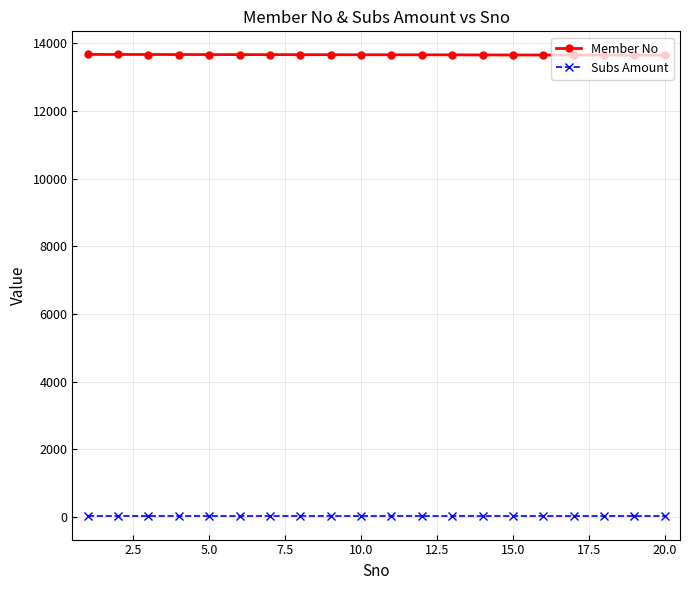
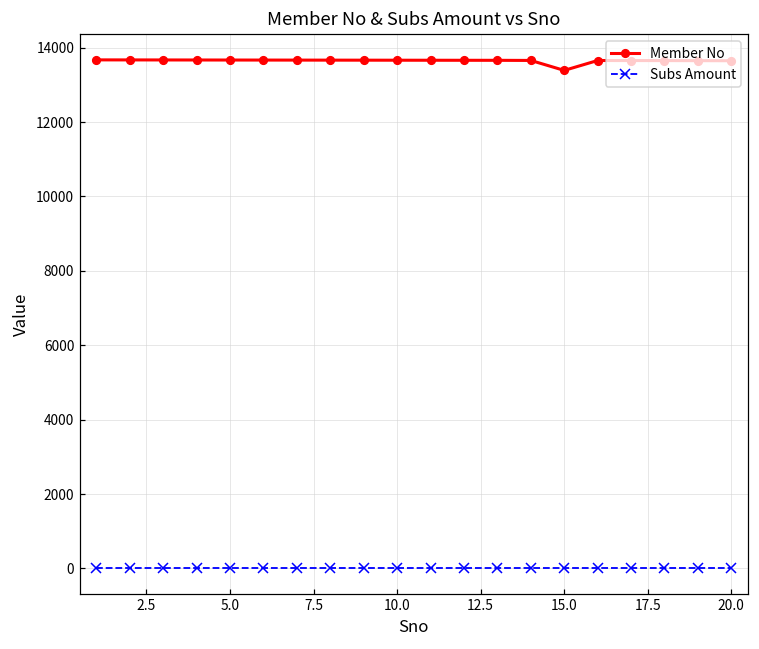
  {
    "Member No": {
      "5.0": 13700,
      "10.0": 13700,
-     "15.0": 13700
+     "15.0": 13400
    },
    "Subs Amount": {
      "5.0": 0,
      "10.0": 0,
      "15.0": 0,
      "20.0": 0
    }
  }
